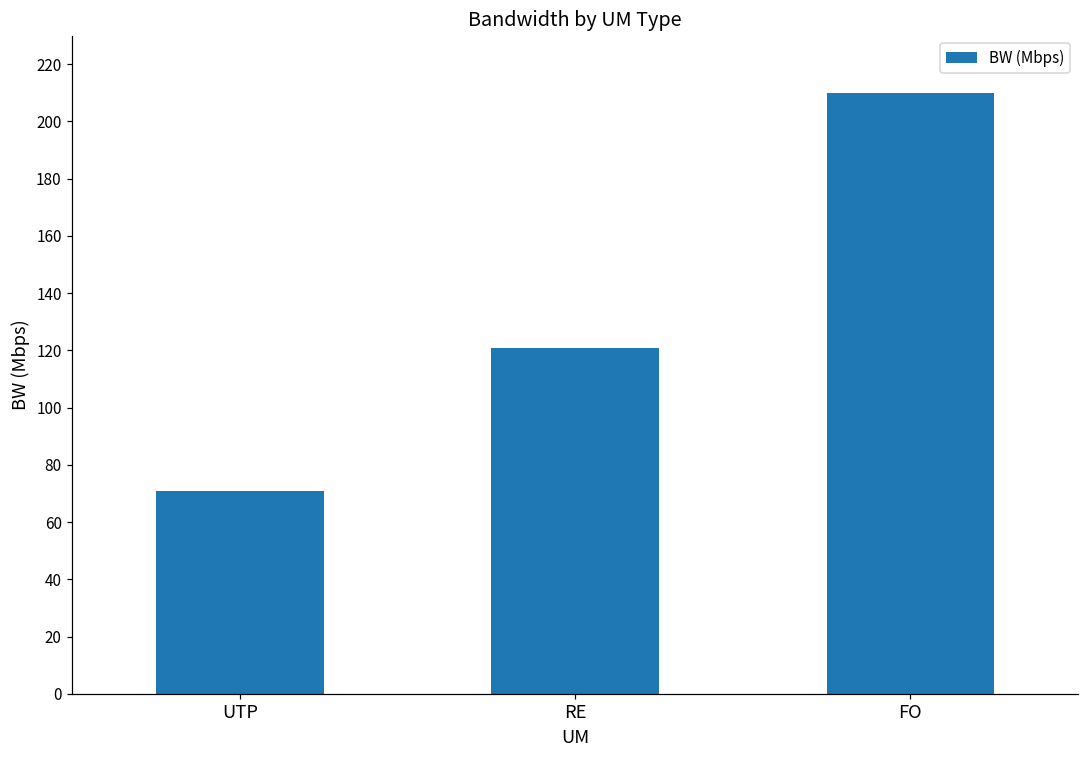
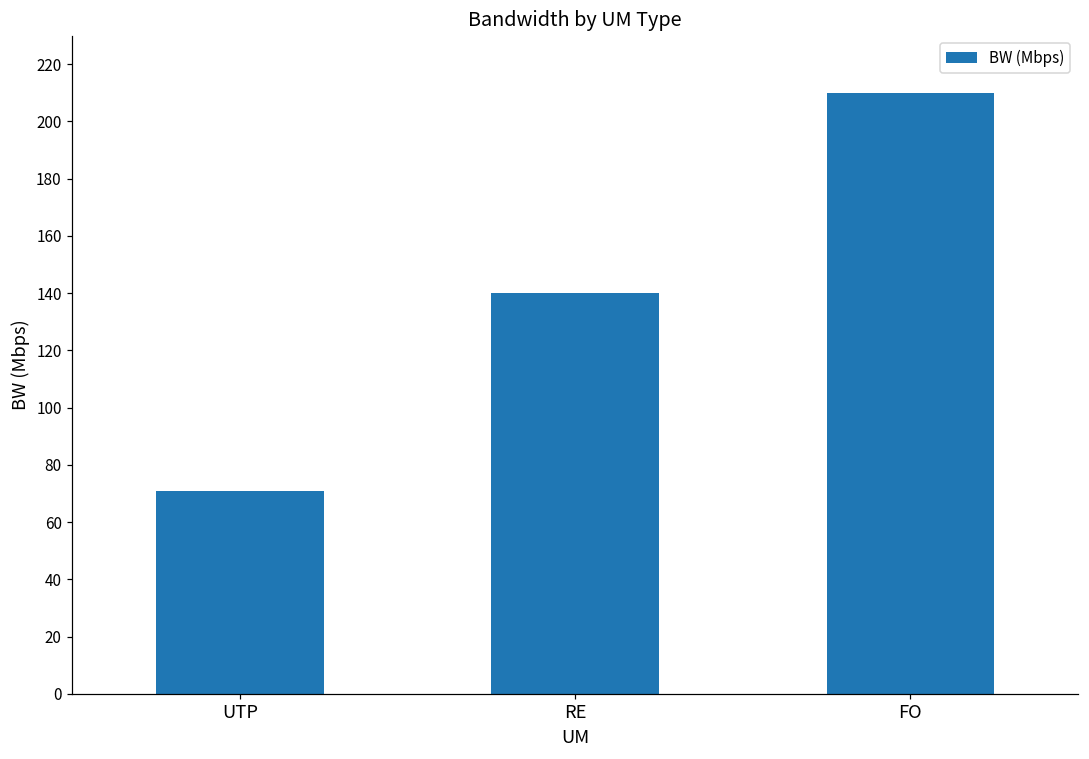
  {
    "UTP": 71,
-   "RE": 121,
+   "RE": 140,
    "FO": 210
  }
